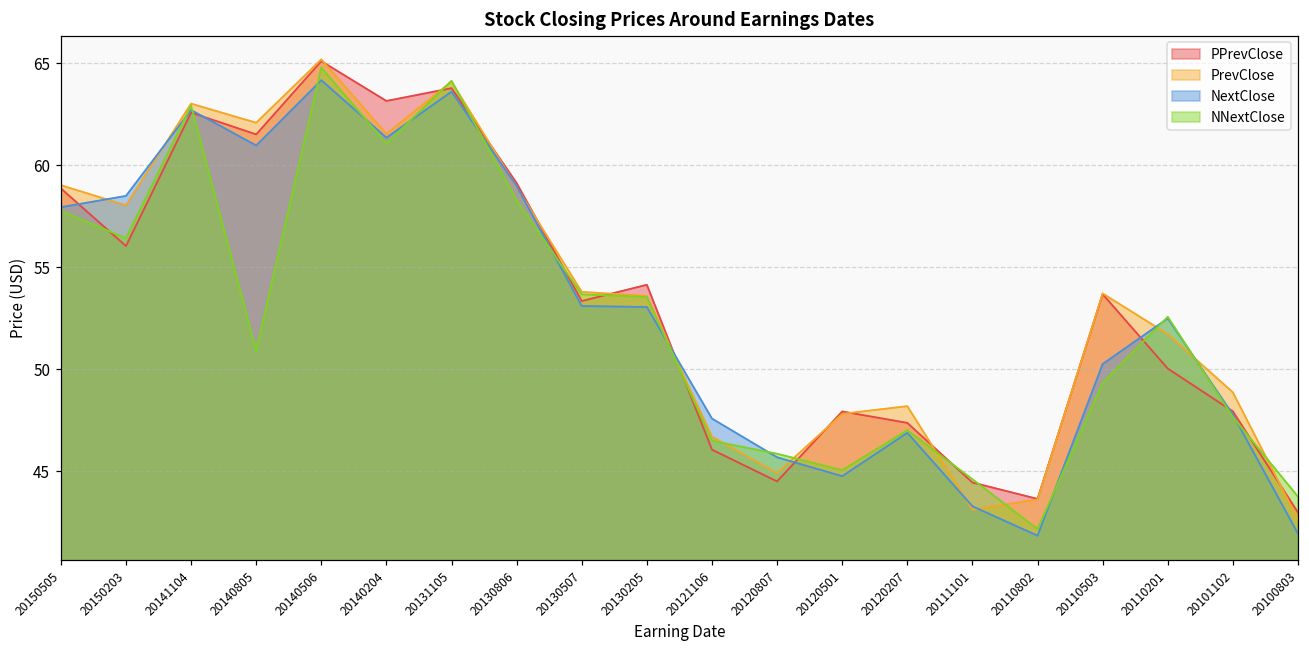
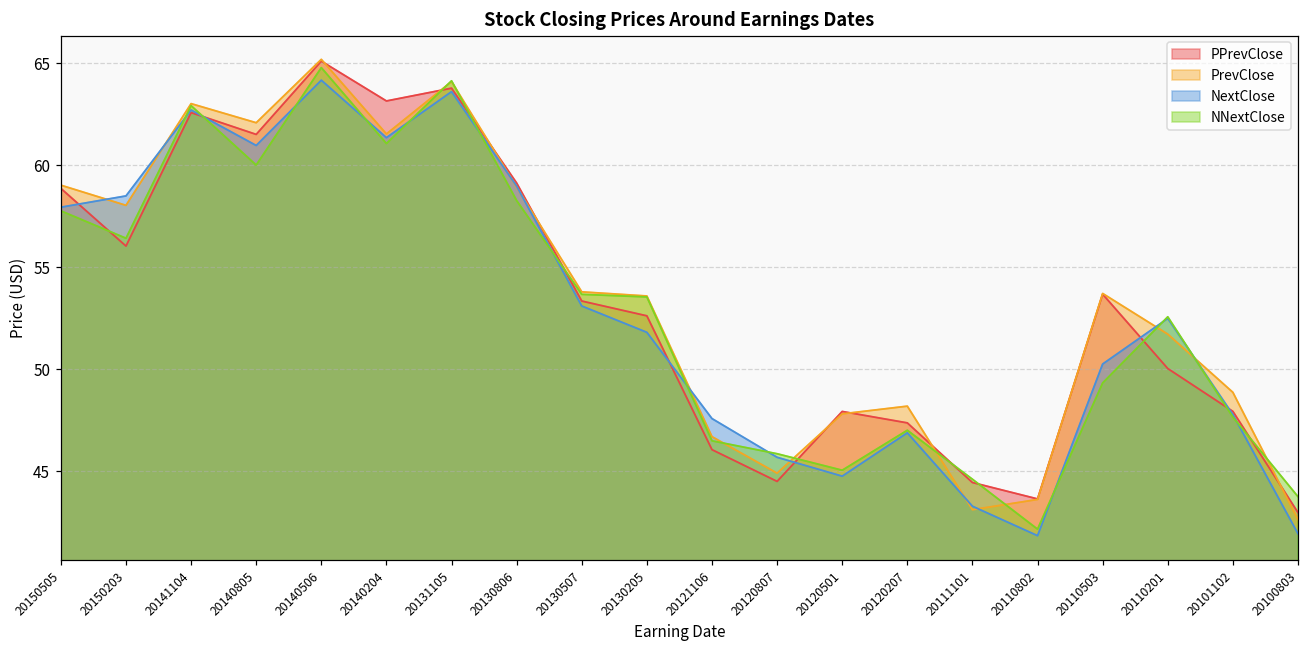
  {
    "PPrevClose": {
      "20150505": 58.9,
      "20150203": 56.0,
      "20140805": 61.5,
      "20140204": 63.2,
      "20131105": 63.8,
      "20130806": 59.1,
      "20130507": 53.3,
-     "20130205": 54.1,
+     "20130205": 52.6,
      "20121106": 46.0,
      "20120807": 44.5,
      "20120207": 47.4,
      "20111101": 44.4,
      "20110201": 50.0,
      "20101102": 47.9,
      "20100803": 43.0
    },
    "PrevClose": {
      "20150505": 59.0,
      "20150203": 58.0,
      "20140805": 62.1,
      "20140204": 61.5,
      "20121106": 46.7,
      "20120807": 44.9,
      "20120207": 48.2,
      "20111101": 43.1,
      "20110201": 51.7,
      "20101102": 48.9,
      "20100803": 42.6
    },
    "NextClose": {
      "20150505": 57.9,
      "20150203": 58.5,
      "20140805": 61.0,
      "20140506": 64.2,
      "20140204": 61.4,
      "20131105": 63.6,
      "20130507": 53.1,
-     "20130205": 53.0,
+     "20130205": 51.8,
      "20121106": 47.6,
      "20120807": 45.7,
      "20120501": 44.7,
      "20111101": 43.3,
      "20110802": 41.8,
      "20110503": 50.2,
      "20100803": 41.9
    },
    "NNextClose": {
      "20150505": 57.8,
      "20150203": 56.4,
-     "20140805": 50.9,
+     "20140805": 60.0,
      "20140506": 64.8,
      "20140204": 61.1,
      "20130806": 58.3,
      "20121106": 46.5,
      "20120807": 45.8,
      "20120501": 45.0,
      "20111101": 44.6,
      "20110802": 42.1,
      "20110503": 49.3,
      "20100803": 43.7
    }
  }
